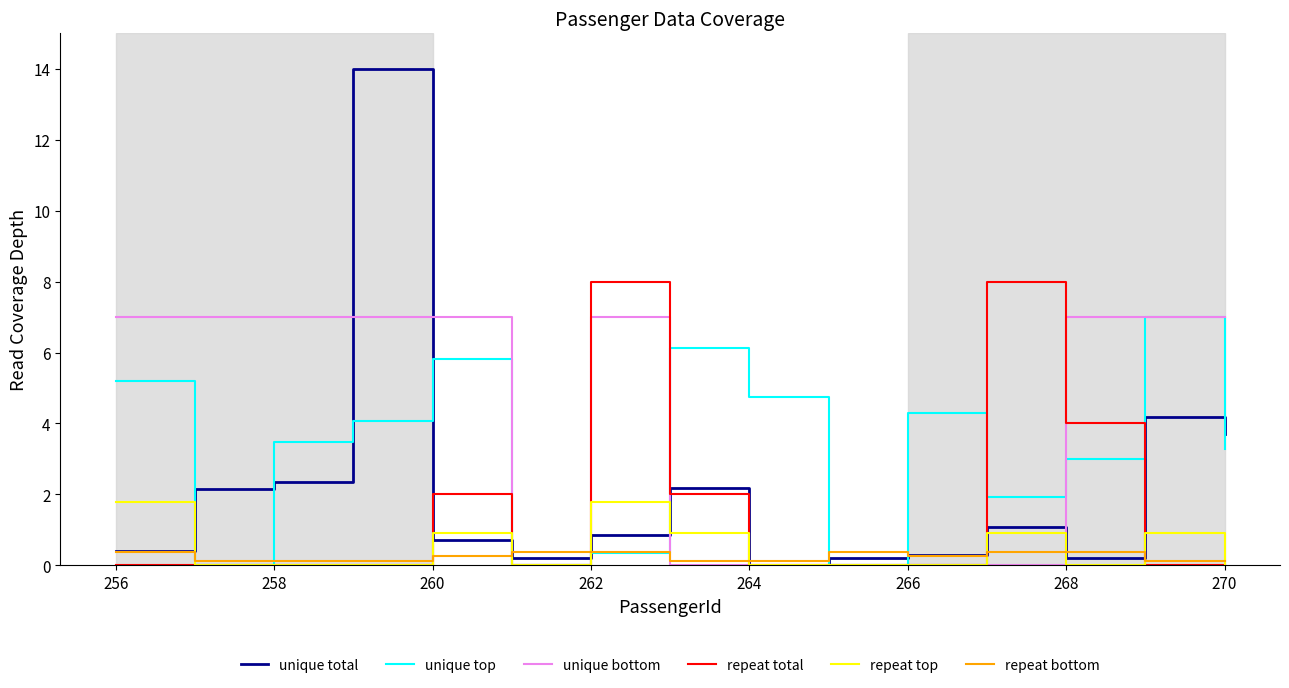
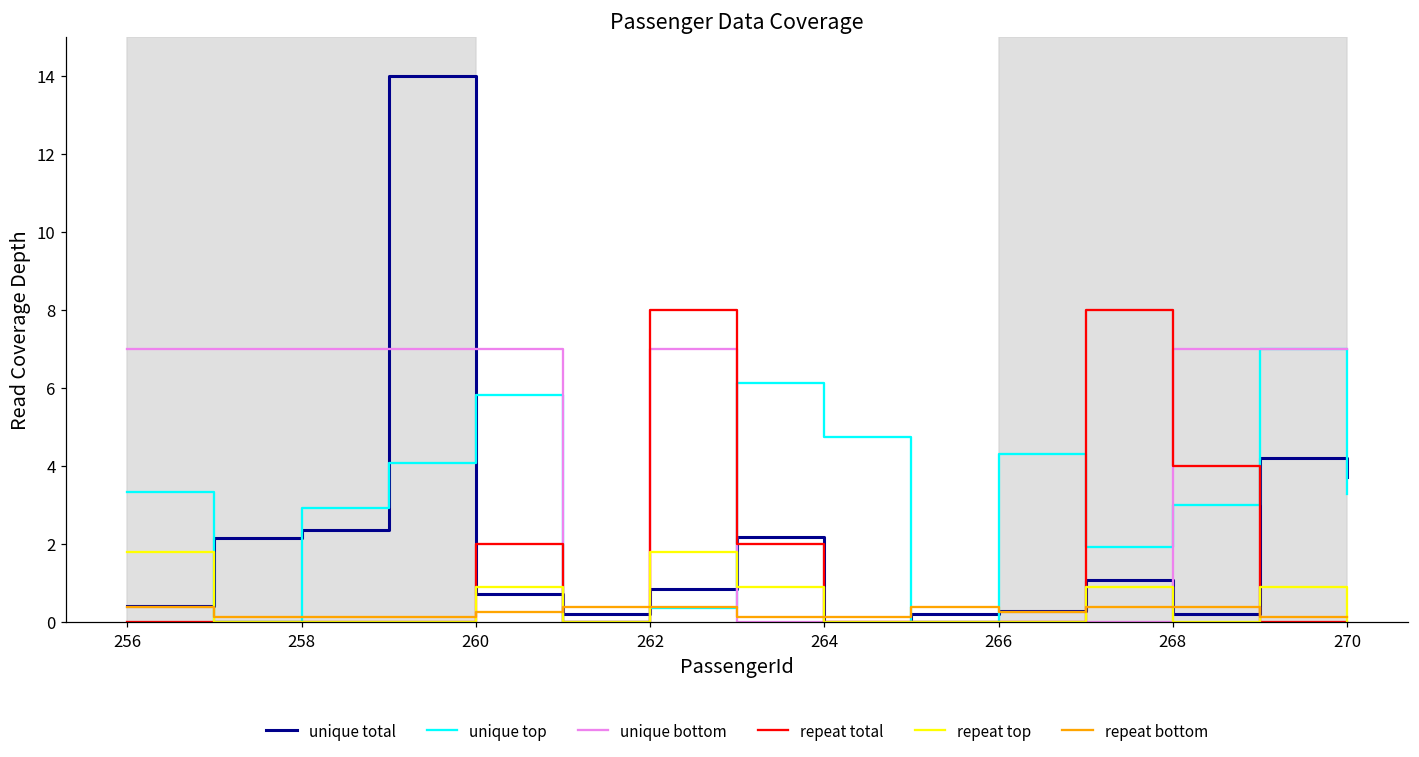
  {
    "unique total": {
      "258": 2.4,
      "260": 0.7,
      "262": 0.9,
      "268": 0.2,
      "270": 3.7
    },
    "unique top": {
-     "256": 5.2,
-     "258": 3.5,
+     "256": 3.3,
+     "258": 2.9,
      "260": 5.8,
      "264": 4.7,
      "266": 4.3,
      "268": 3.0,
      "270": 3.3
    },
    "unique bottom": {
      "256": 7.0,
      "258": 7.0,
      "260": 7.0,
      "262": 7.0,
      "268": 7.0,
      "270": 7.0
    },
    "repeat total": {
      "256": 0.0,
      "260": 2.0,
      "262": 8.0,
      "268": 4.0
    },
    "repeat top": {
      "256": 1.8,
      "260": 0.9,
      "262": 1.8,
      "268": 0.0
    },
    "repeat bottom": {
      "258": 0.1,
      "260": 0.3,
      "264": 0.1,
      "268": 0.4,
      "270": 0.1
    }
  }
